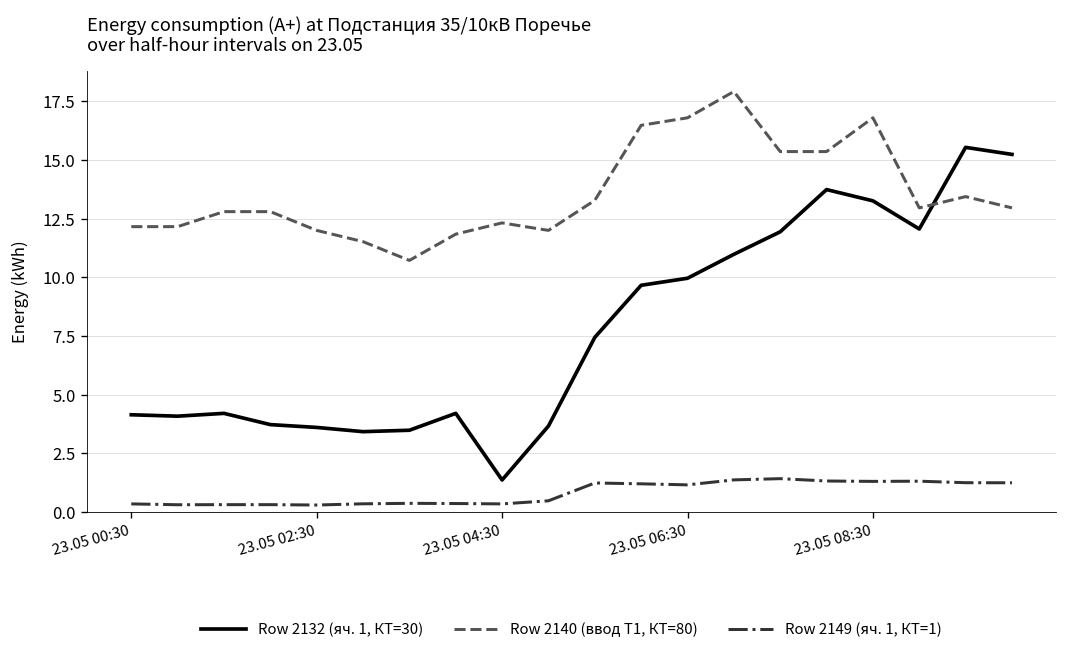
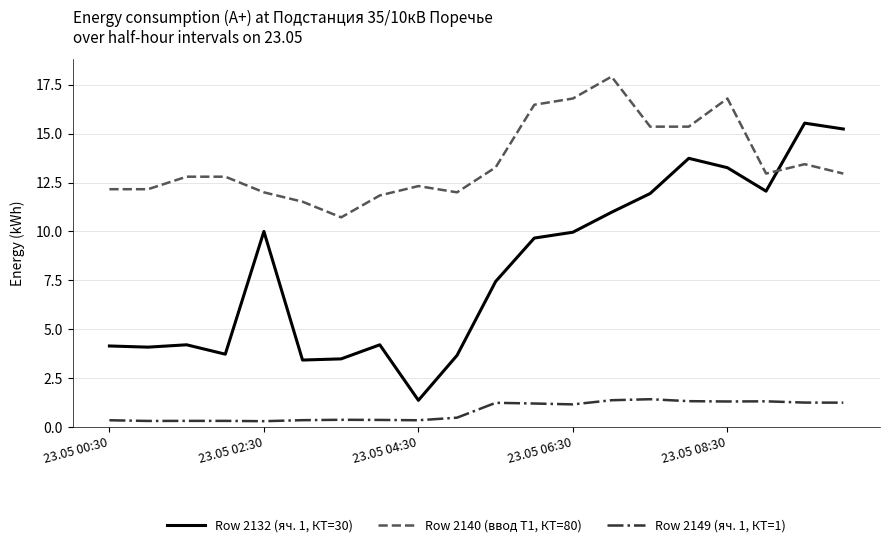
  {
    "Row 2132 (яч. 1, КТ=30)": {
      "23.05 00:30": 4.1,
-     "23.05 02:30": 3.6,
+     "23.05 02:30": 10.0,
      "23.05 04:30": 1.4,
      "23.05 06:30": 10.0,
      "23.05 08:30": 13.3
    }
  }
